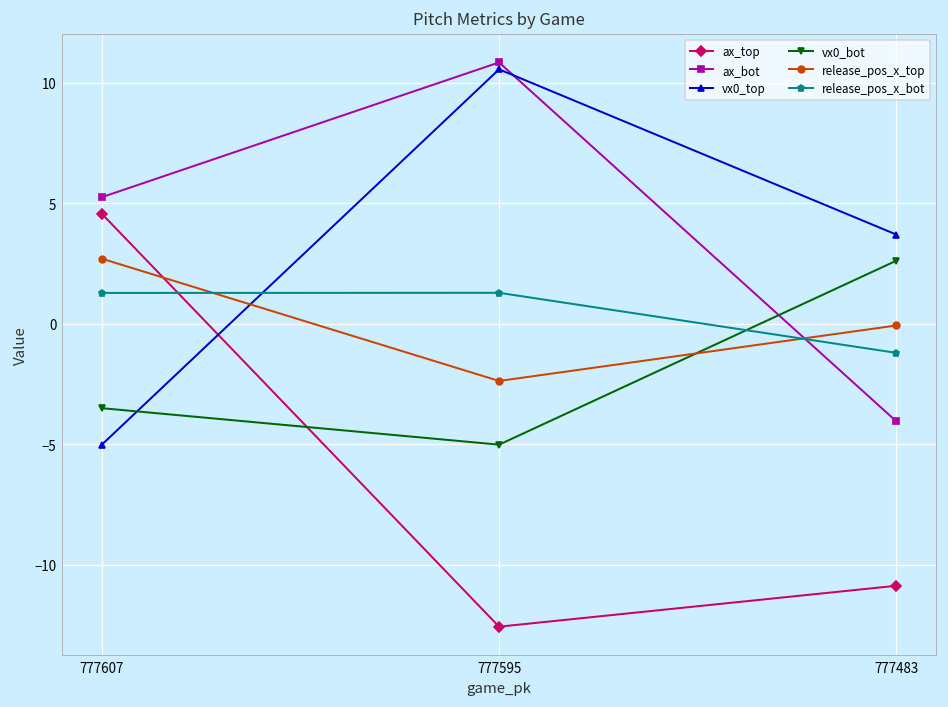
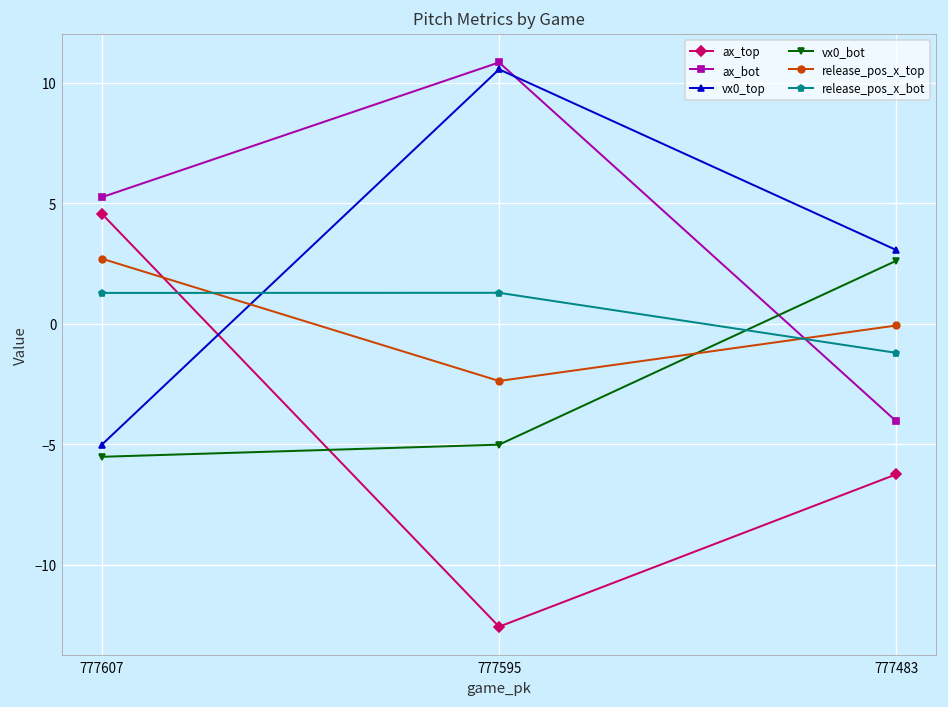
  {
    "ax_top": {
      "777607": 4.6,
      "777595": -12.6,
-     "777483": -10.9
+     "777483": -6.2
    },
    "ax_bot": {
      "777607": 5.3,
      "777595": 10.8,
      "777483": -4.0
    },
    "vx0_top": {
      "777607": -5.0,
      "777595": 10.6,
-     "777483": 3.7
+     "777483": 3.1
    },
    "vx0_bot": {
-     "777607": -3.5,
+     "777607": -5.5,
      "777595": -5.0,
      "777483": 2.6
    },
    "release_pos_x_top": {
      "777607": 2.7,
      "777595": -2.4,
      "777483": -0.1
    },
    "release_pos_x_bot": {
      "777607": 1.3,
      "777595": 1.3,
      "777483": -1.2
    }
  }
